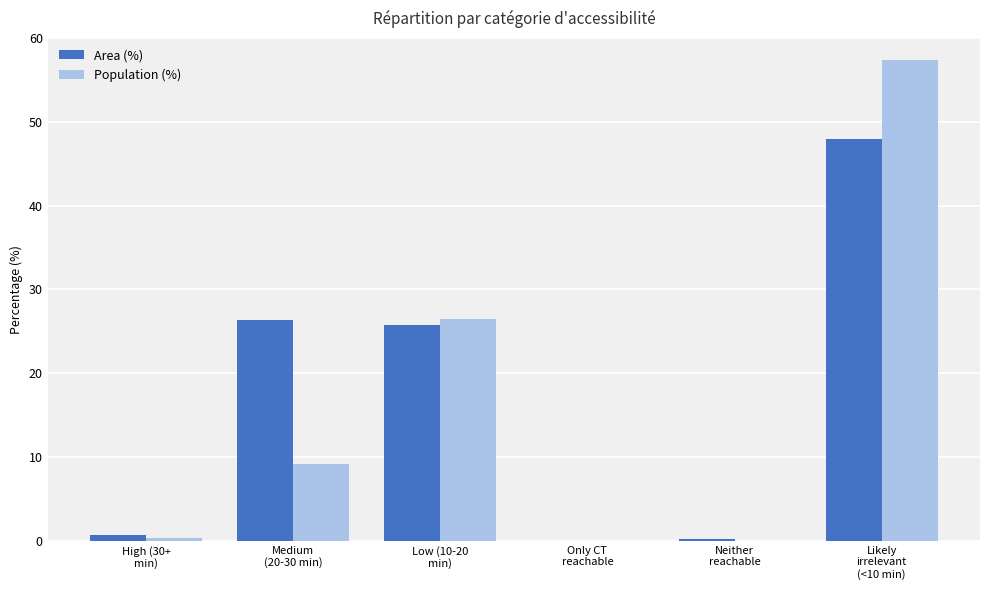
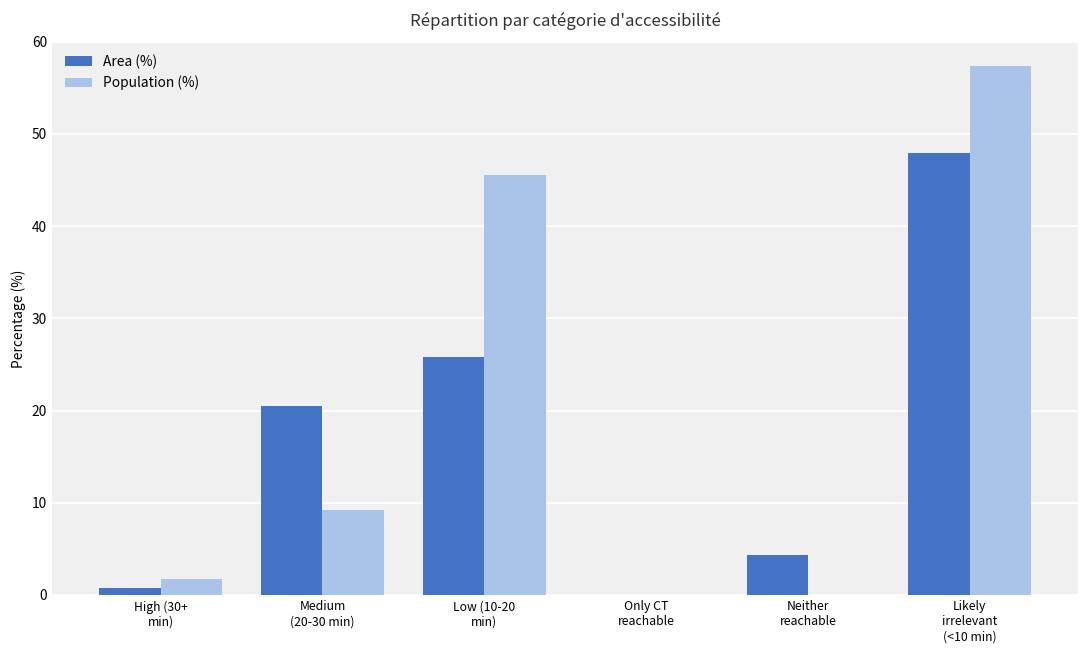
  {
    "Area (%)": {
      "High (30+ min)": 1,
-     "Medium (20-30 min)": 26,
+     "Medium (20-30 min)": 21,
      "Low (10-20 min)": 26,
      "Only CT reachable": 0,
-     "Neither reachable": 0,
+     "Neither reachable": 4,
      "Likely irrelevant (<10 min)": 48
    },
    "Population (%)": {
-     "High (30+ min)": 0,
+     "High (30+ min)": 2,
      "Medium (20-30 min)": 9,
-     "Low (10-20 min)": 27,
+     "Low (10-20 min)": 46,
      "Only CT reachable": 0,
      "Neither reachable": 0,
      "Likely irrelevant (<10 min)": 57
    }
  }
